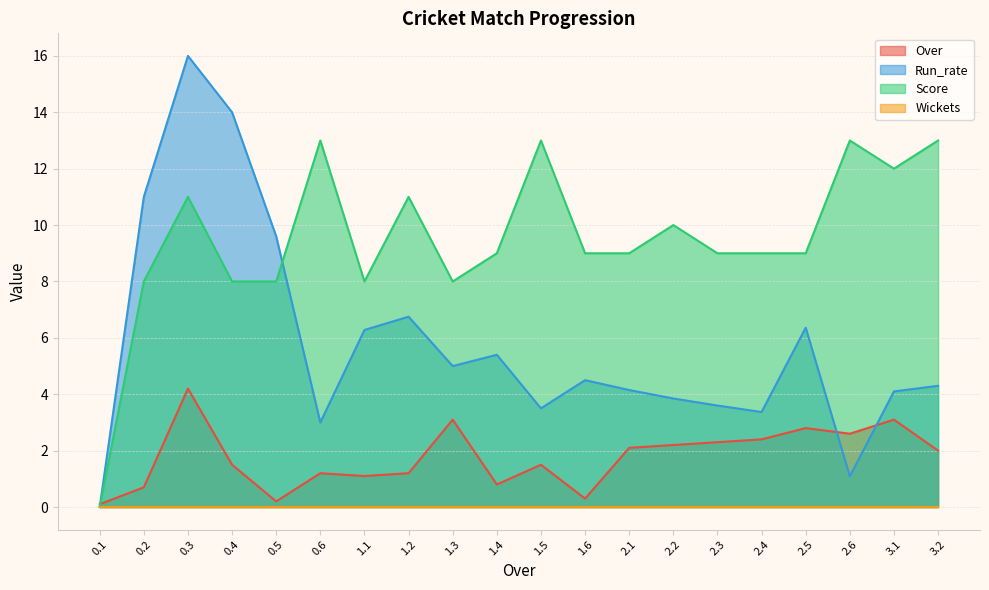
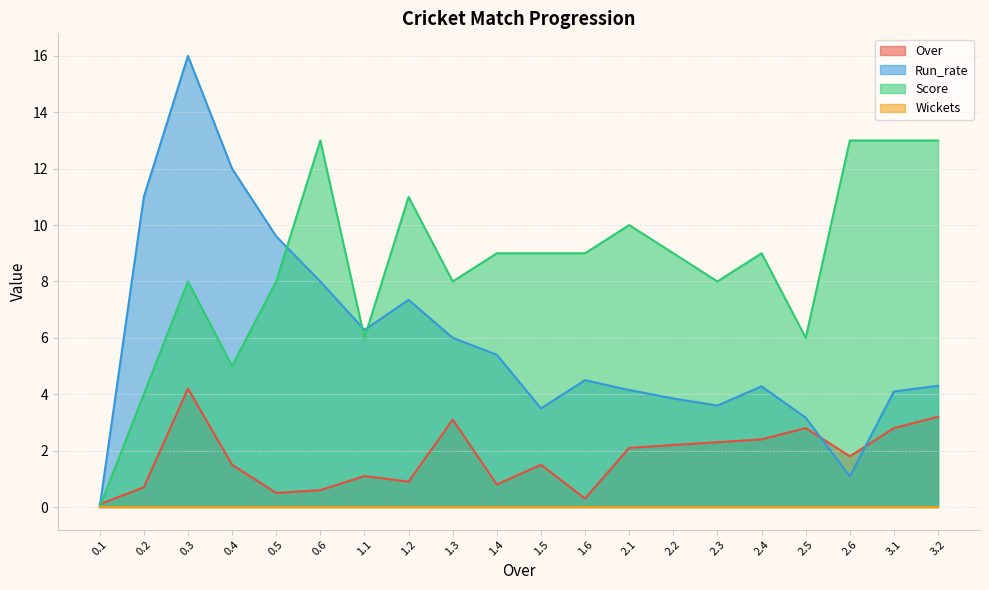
  {
    "Over": {
      "0.1": 0.1,
      "0.2": 0.7,
      "0.3": 4.2,
      "0.4": 1.5,
-     "0.5": 0.2,
-     "0.6": 1.2,
+     "0.5": 0.5,
+     "0.6": 0.6,
      "1.1": 1.1,
-     "1.2": 1.2,
+     "1.2": 0.9,
      "1.3": 3.1,
      "1.4": 0.8,
      "1.5": 1.5,
      "1.6": 0.3,
      "2.1": 2.1,
      "2.2": 2.2,
      "2.3": 2.3,
      "2.4": 2.4,
      "2.5": 2.8,
-     "2.6": 2.6,
-     "3.1": 3.1,
-     "3.2": 2.0
+     "2.6": 1.8,
+     "3.1": 2.8,
+     "3.2": 3.2
    },
    "Run_rate": {
      "0.2": 11.0,
      "0.3": 16.0,
-     "0.4": 14,
+     "0.4": 12,
      "0.5": 9.6,
-     "0.6": 3,
+     "0.6": 8,
      "1.1": 6.3,
-     "1.2": 6.8,
-     "1.3": 5,
+     "1.2": 7.4,
+     "1.3": 6,
      "1.4": 5.4,
      "1.5": 3.5,
      "1.6": 4.5,
      "2.1": 4.2,
      "2.2": 3.9,
      "2.3": 3.6,
-     "2.4": 3.4,
-     "2.5": 6.4,
+     "2.4": 4.3,
+     "2.5": 3.2,
      "2.6": 1.1,
      "3.1": 4.1,
      "3.2": 4.3
    },
    "Score": {
-     "0.2": 8,
-     "0.3": 11,
-     "0.4": 8,
+     "0.2": 4,
+     "0.3": 8,
+     "0.4": 5,
      "0.5": 8,
      "0.6": 13,
-     "1.1": 8,
+     "1.1": 6,
      "1.2": 11,
      "1.3": 8,
      "1.4": 9,
-     "1.5": 13,
+     "1.5": 9,
      "1.6": 9,
-     "2.1": 9,
-     "2.2": 10,
-     "2.3": 9,
+     "2.1": 10,
+     "2.2": 9,
+     "2.3": 8,
      "2.4": 9,
-     "2.5": 9,
+     "2.5": 6,
      "2.6": 13,
-     "3.1": 12,
+     "3.1": 13,
      "3.2": 13
    },
    "Wickets": {
      "0.2": 0.0,
      "0.3": 0.0,
      "0.4": 0.0,
      "0.5": 0.0,
      "0.6": 0.0,
      "1.1": 0.0,
      "1.2": 0.0,
      "1.3": 0.0,
      "1.4": 0.0,
      "1.5": 0.0,
      "1.6": 0.0,
      "2.1": 0.0,
      "2.2": 0.0,
      "2.3": 0.0,
      "2.4": 0.0,
      "2.5": 0.0,
      "2.6": 0.0,
      "3.1": 0.0,
      "3.2": 0.0
    }
  }
